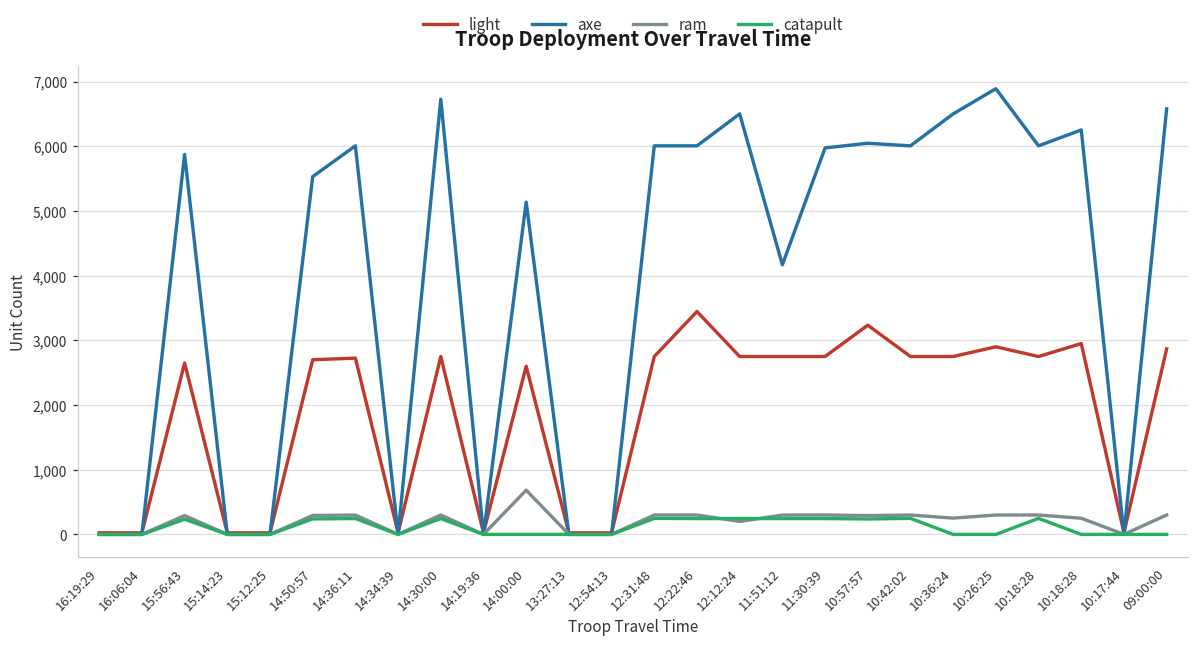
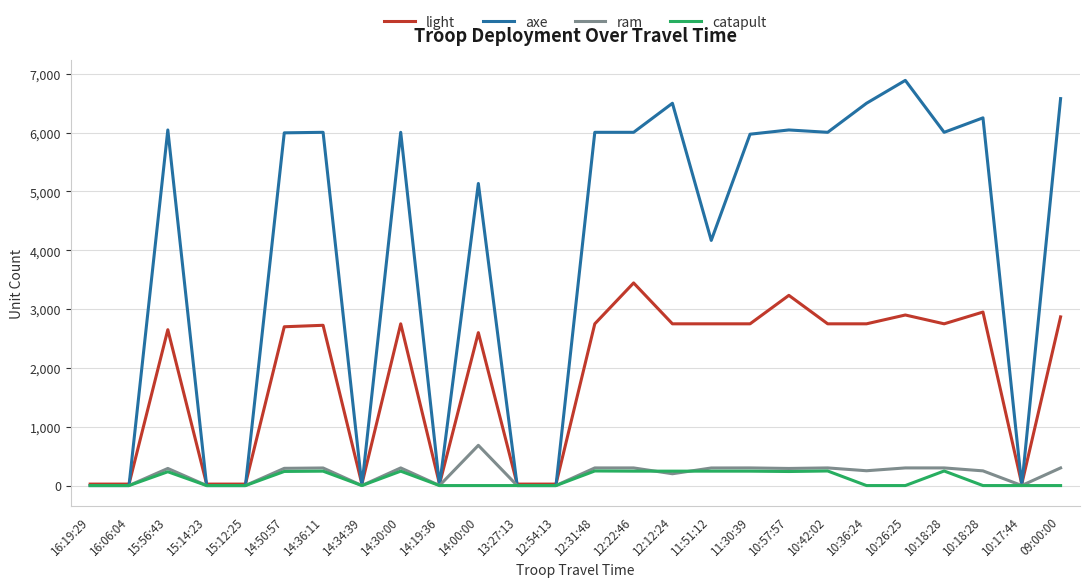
  {
    "light": {
      "15:56:43": "2,700",
      "14:50:57": "2,700",
      "14:36:11": "2,700",
      "14:30:00": "2,800",
      "14:00:00": "2,600",
      "12:31:48": "2,800",
      "12:22:46": "3,400",
      "12:12:24": "2,800",
      "11:51:12": "2,800",
      "11:30:39": "2,800",
      "10:57:57": "3,200",
      "10:42:02": "2,800",
      "10:36:24": "2,800",
      "10:26:25": "2,900",
      "09:00:00": "2,900"
    },
    "axe": {
-     "15:56:43": "5,900",
-     "14:50:57": "5,500",
+     "15:56:43": "6,000",
+     "14:50:57": "6,000",
      "14:36:11": "6,000",
-     "14:30:00": "6,700",
+     "14:30:00": "6,000",
      "14:00:00": "5,100",
      "12:31:48": "6,000",
      "12:22:46": "6,000",
      "12:12:24": "6,500",
      "11:51:12": "4,200",
      "11:30:39": "6,000",
      "10:57:57": "6,000",
      "10:42:02": "6,000",
      "10:36:24": "6,500",
      "10:26:25": "6,900",
      "09:00:00": "6,600"
    },
    "ram": {
      "15:56:43": "300",
      "14:50:57": "300",
      "14:36:11": "300",
      "14:30:00": "300",
      "14:00:00": "700",
      "12:31:48": "300",
      "12:22:46": "300",
      "12:12:24": "200",
      "11:51:12": "300",
      "11:30:39": "300",
      "10:57:57": "300",
      "10:42:02": "300",
      "10:36:24": "300",
      "10:26:25": "300",
      "09:00:00": "300"
    },
    "catapult": {
      "15:56:43": "200",
      "14:50:57": "200",
      "14:36:11": "200",
      "14:30:00": "200",
      "14:00:00": "0",
      "12:31:48": "200",
      "12:22:46": "200",
      "12:12:24": "200",
      "11:51:12": "200",
      "11:30:39": "200",
      "10:57:57": "200",
      "10:42:02": "200",
      "10:36:24": "0",
      "10:26:25": "0",
      "09:00:00": "0"
    }
  }
